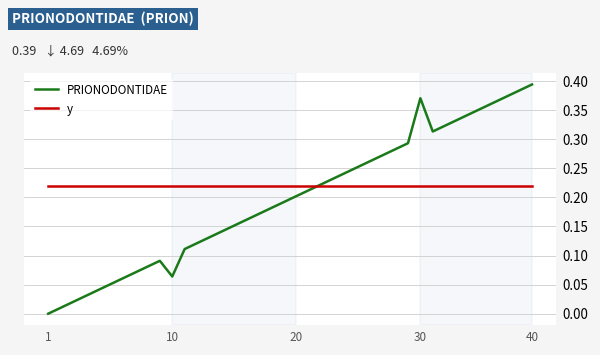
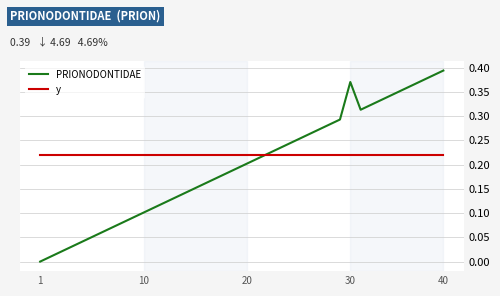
  {
    "PRIONODONTIDAE": {
-     "10": 0.06,
+     "10": 0.10,
      "20": 0.20,
      "30": 0.37,
      "40": 0.39
    },
    "y": {
      "10": 0.22,
      "20": 0.22,
      "30": 0.22,
      "40": 0.22
    }
  }
